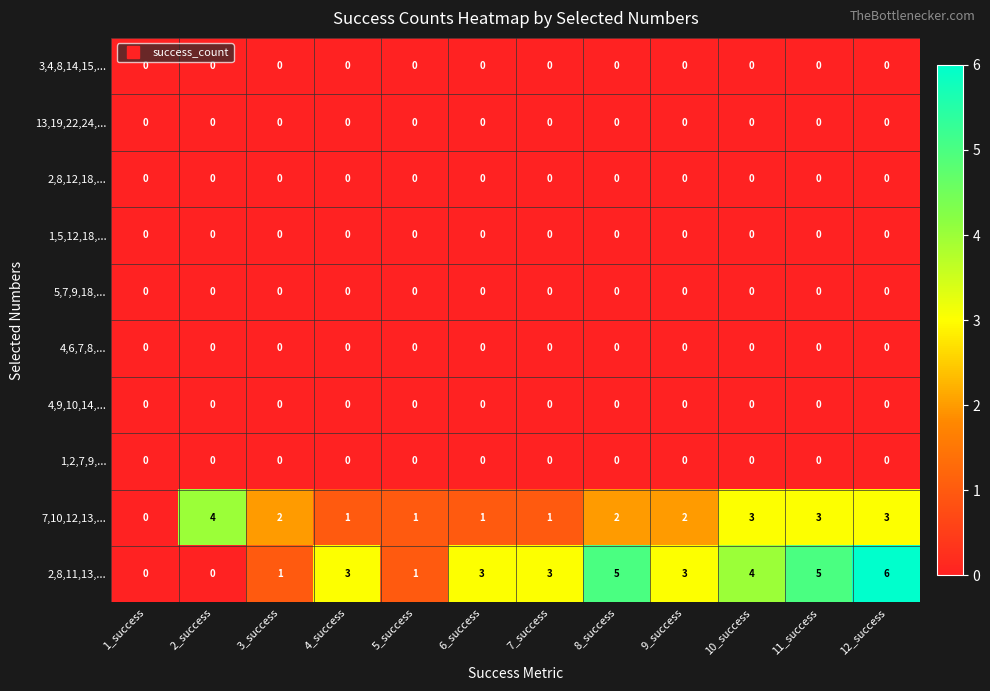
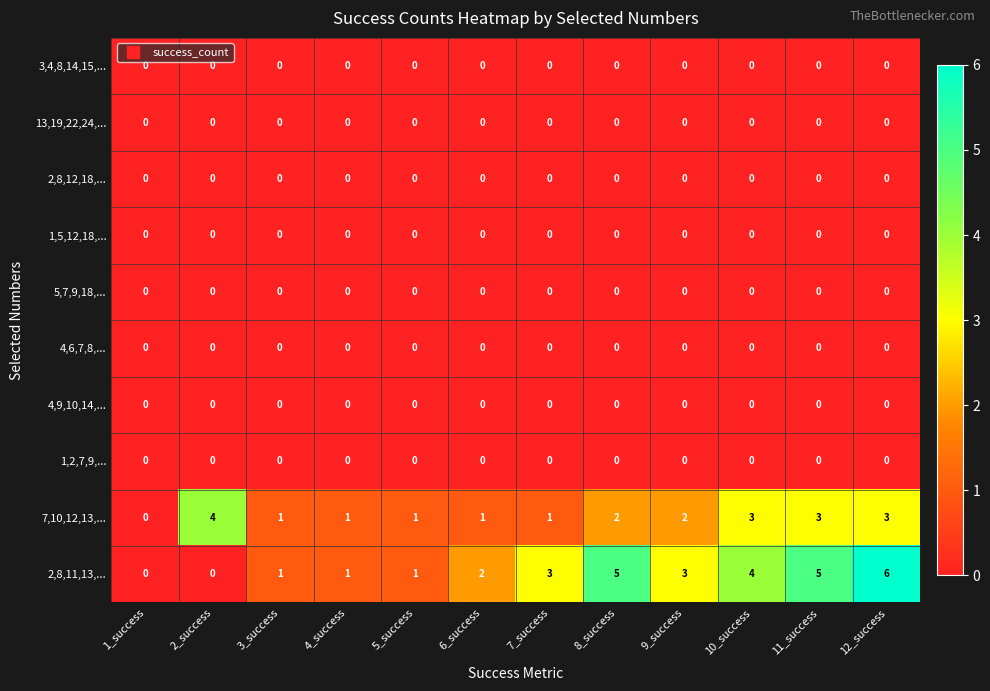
  {
    "3,4,8,14,15,...": {
      "3_success": 0,
      "4_success": 0,
      "5_success": 0,
      "6_success": 0,
      "7_success": 0,
      "8_success": 0,
      "9_success": 0,
      "10_success": 0,
      "11_success": 0,
      "12_success": 0
    },
    "13,19,22,24,...": {
      "1_success": 0,
      "2_success": 0,
      "3_success": 0,
      "4_success": 0,
      "5_success": 0,
      "6_success": 0,
      "7_success": 0,
      "8_success": 0,
      "9_success": 0,
      "10_success": 0,
      "11_success": 0,
      "12_success": 0
    },
    "2,8,12,18,...": {
      "1_success": 0,
      "2_success": 0,
      "3_success": 0,
      "4_success": 0,
      "5_success": 0,
      "6_success": 0,
      "7_success": 0,
      "8_success": 0,
      "9_success": 0,
      "10_success": 0,
      "11_success": 0,
      "12_success": 0
    },
    "1,5,12,18,...": {
      "1_success": 0,
      "2_success": 0,
      "3_success": 0,
      "4_success": 0,
      "5_success": 0,
      "6_success": 0,
      "7_success": 0,
      "8_success": 0,
      "9_success": 0,
      "10_success": 0,
      "11_success": 0,
      "12_success": 0
    },
    "5,7,9,18,...": {
      "1_success": 0,
      "2_success": 0,
      "3_success": 0,
      "4_success": 0,
      "5_success": 0,
      "6_success": 0,
      "7_success": 0,
      "8_success": 0,
      "9_success": 0,
      "10_success": 0,
      "11_success": 0,
      "12_success": 0
    },
    "4,6,7,8,...": {
      "1_success": 0,
      "2_success": 0,
      "3_success": 0,
      "4_success": 0,
      "5_success": 0,
      "6_success": 0,
      "7_success": 0,
      "8_success": 0,
      "9_success": 0,
      "10_success": 0,
      "11_success": 0,
      "12_success": 0
    },
    "4,9,10,14,...": {
      "1_success": 0,
      "2_success": 0,
      "3_success": 0,
      "4_success": 0,
      "5_success": 0,
      "6_success": 0,
      "7_success": 0,
      "8_success": 0,
      "9_success": 0,
      "10_success": 0,
      "11_success": 0,
      "12_success": 0
    },
    "1,2,7,9,...": {
      "1_success": 0,
      "2_success": 0,
      "3_success": 0,
      "4_success": 0,
      "5_success": 0,
      "6_success": 0,
      "7_success": 0,
      "8_success": 0,
      "9_success": 0,
      "10_success": 0,
      "11_success": 0,
      "12_success": 0
    },
    "7,10,12,13,...": {
      "1_success": 0,
      "2_success": 4,
-     "3_success": 2,
+     "3_success": 1,
      "4_success": 1,
      "5_success": 1,
      "6_success": 1,
      "7_success": 1,
      "8_success": 2,
      "9_success": 2,
      "10_success": 3,
      "11_success": 3,
      "12_success": 3
    },
    "2,8,11,13,...": {
      "1_success": 0,
      "2_success": 0,
      "3_success": 1,
-     "4_success": 3,
+     "4_success": 1,
      "5_success": 1,
-     "6_success": 3,
+     "6_success": 2,
      "7_success": 3,
      "8_success": 5,
      "9_success": 3,
      "10_success": 4,
      "11_success": 5,
      "12_success": 6
    }
  }
